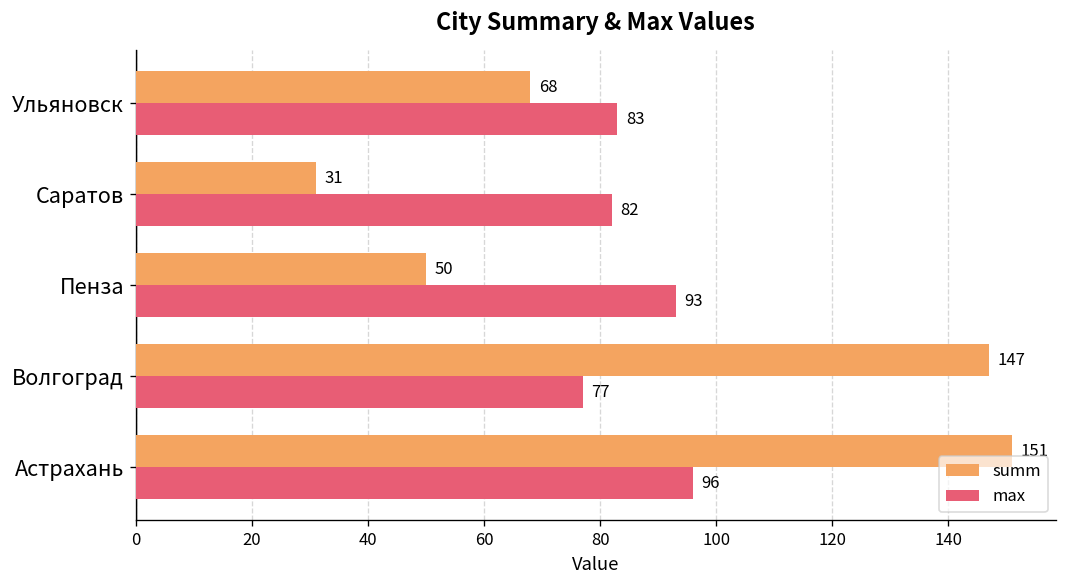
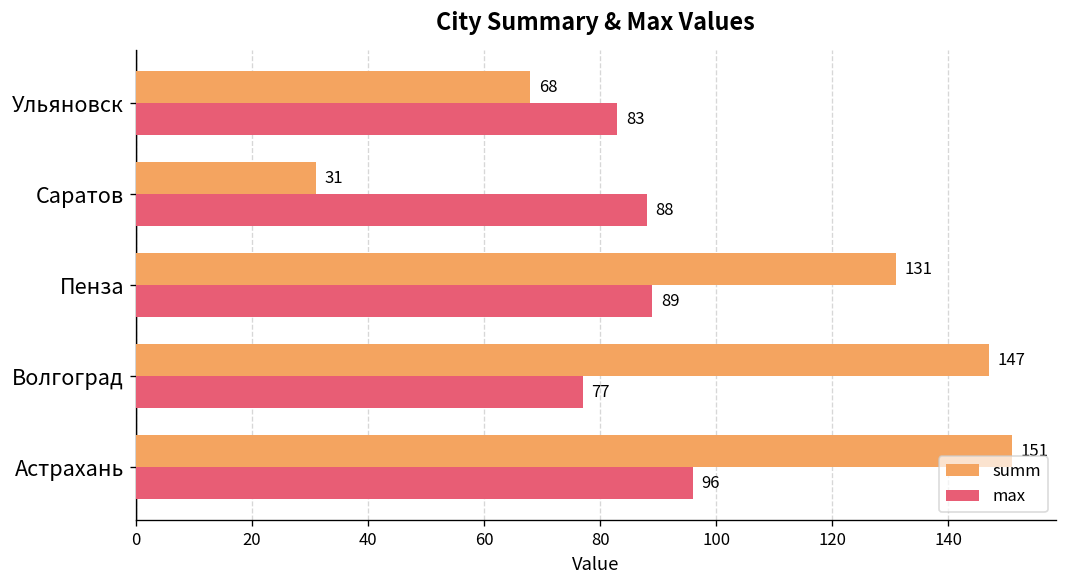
  {
    "summ": {
      "Ульяновск": 68,
      "Саратов": 31,
-     "Пенза": 50,
+     "Пенза": 131,
      "Волгоград": 147
    },
    "max": {
      "Ульяновск": 83,
-     "Саратов": 82,
-     "Пенза": 93,
+     "Саратов": 88,
+     "Пенза": 89,
      "Волгоград": 77,
      "Астрахань": 96
    }
  }
